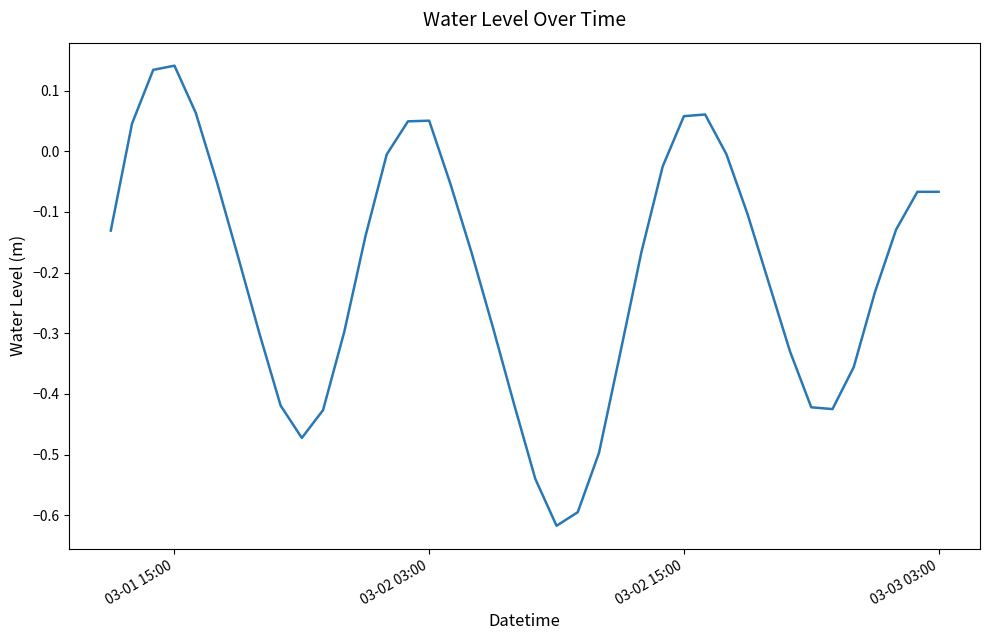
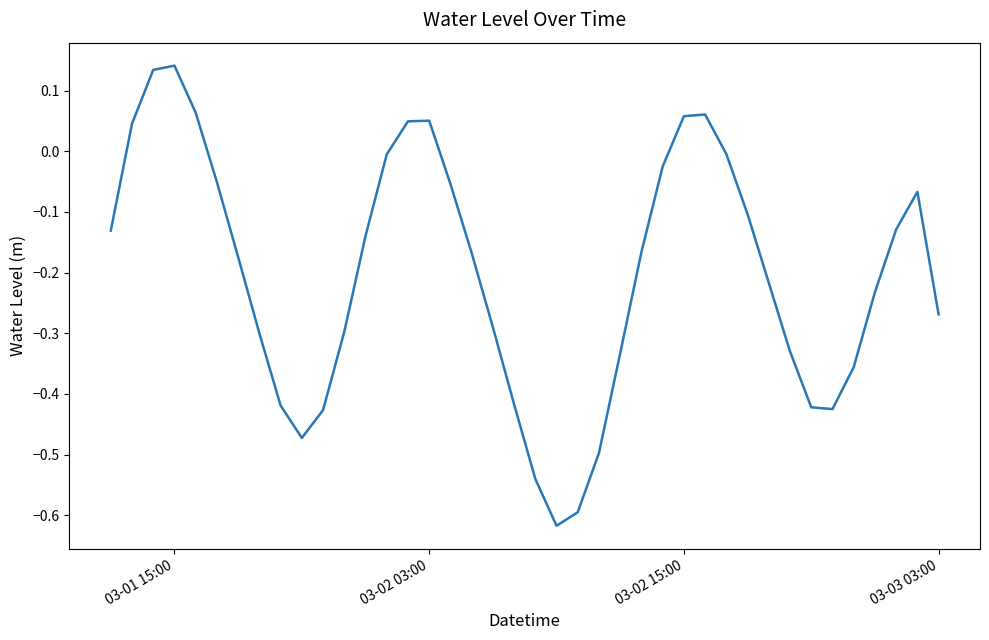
  {
    "03-01 15:00": 0.14,
    "03-02 03:00": 0.05,
    "03-02 15:00": 0.06,
-   "03-03 03:00": -0.07
+   "03-03 03:00": -0.27
  }
